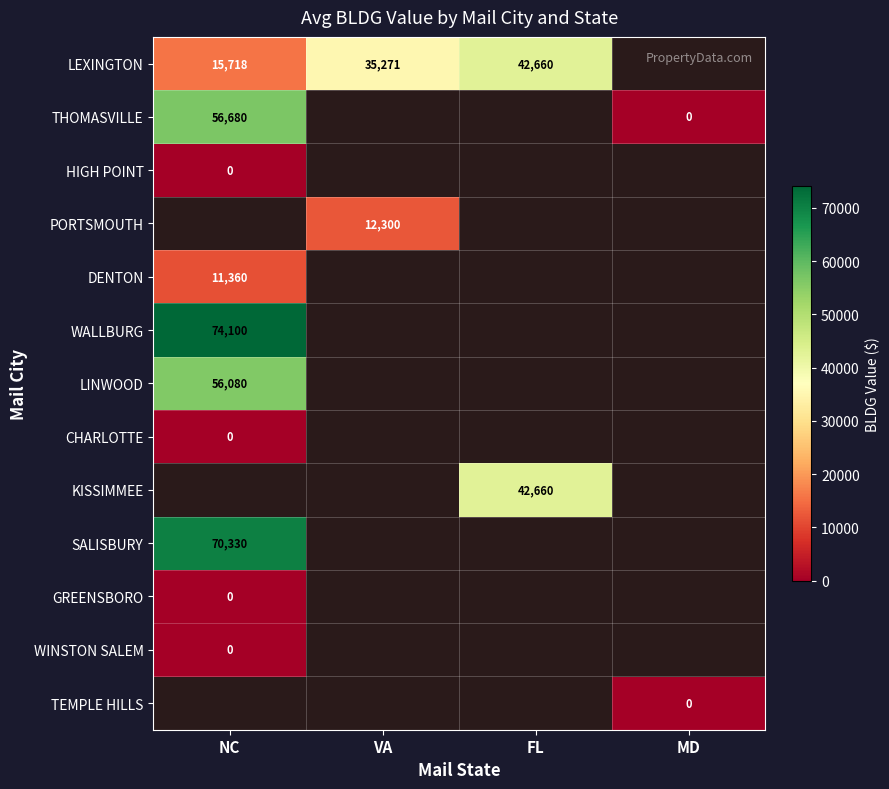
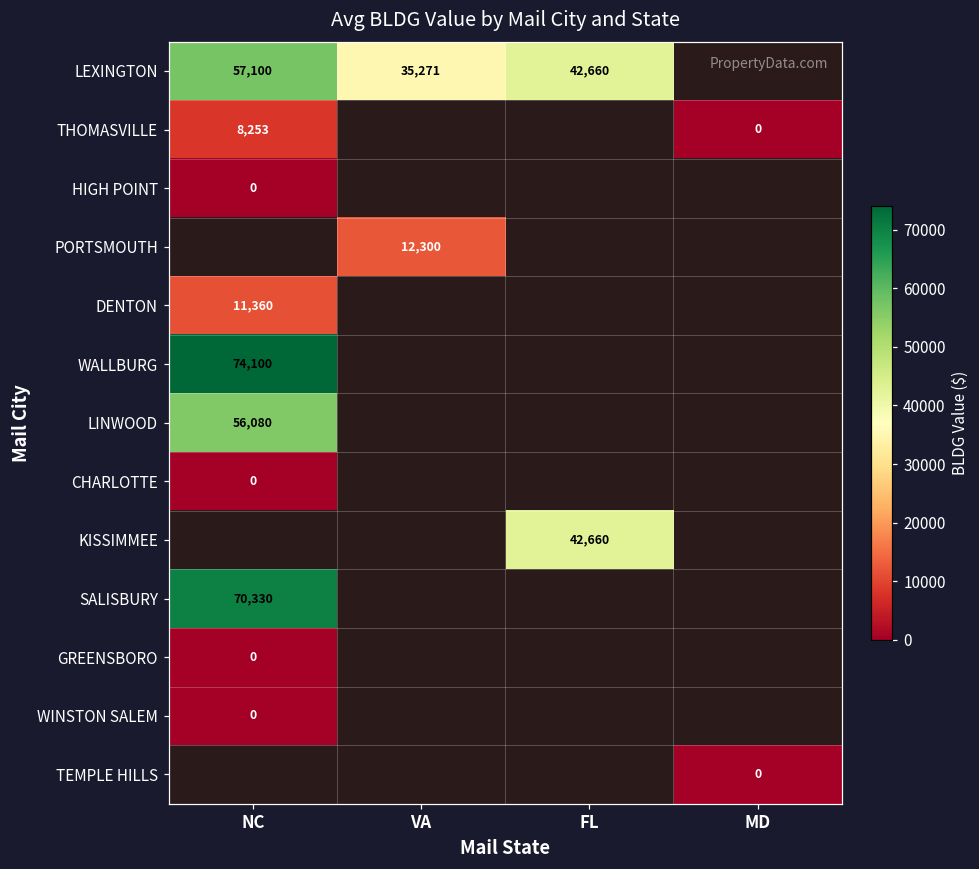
  {
    "LEXINGTON": {
-     "NC": "15,718",
+     "NC": "57,100",
      "VA": "35,271",
      "FL": "42,660"
    },
    "THOMASVILLE": {
-     "NC": "56,680",
+     "NC": "8,253",
      "MD": "0"
    },
    "HIGH POINT": {
      "NC": "0"
    },
    "PORTSMOUTH": {
      "VA": "12,300"
    },
    "DENTON": {
      "NC": "11,360"
    },
    "WALLBURG": {
      "NC": "74,100"
    },
    "LINWOOD": {
      "NC": "56,080"
    },
    "CHARLOTTE": {
      "NC": "0"
    },
    "KISSIMMEE": {
      "FL": "42,660"
    },
    "SALISBURY": {
      "NC": "70,330"
    },
    "GREENSBORO": {
      "NC": "0"
    },
    "WINSTON SALEM": {
      "NC": "0"
    },
    "TEMPLE HILLS": {
      "MD": "0"
    }
  }
